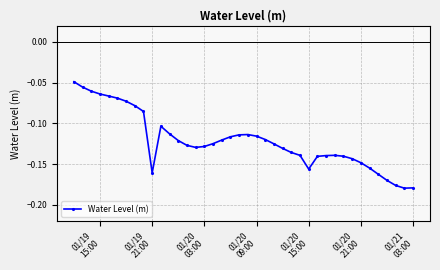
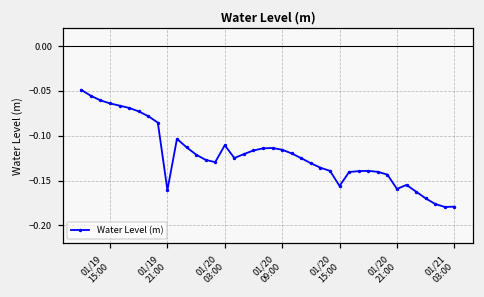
  {
    "01/19 15:00": -0.06,
    "01/19 21:00": -0.16,
-   "01/20 03:00": -0.13,
+   "01/20 03:00": -0.11,
    "01/20 09:00": -0.12,
    "01/20 15:00": -0.16,
-   "01/20 21:00": -0.15,
+   "01/20 21:00": -0.16,
    "01/21 03:00": -0.18
  }
